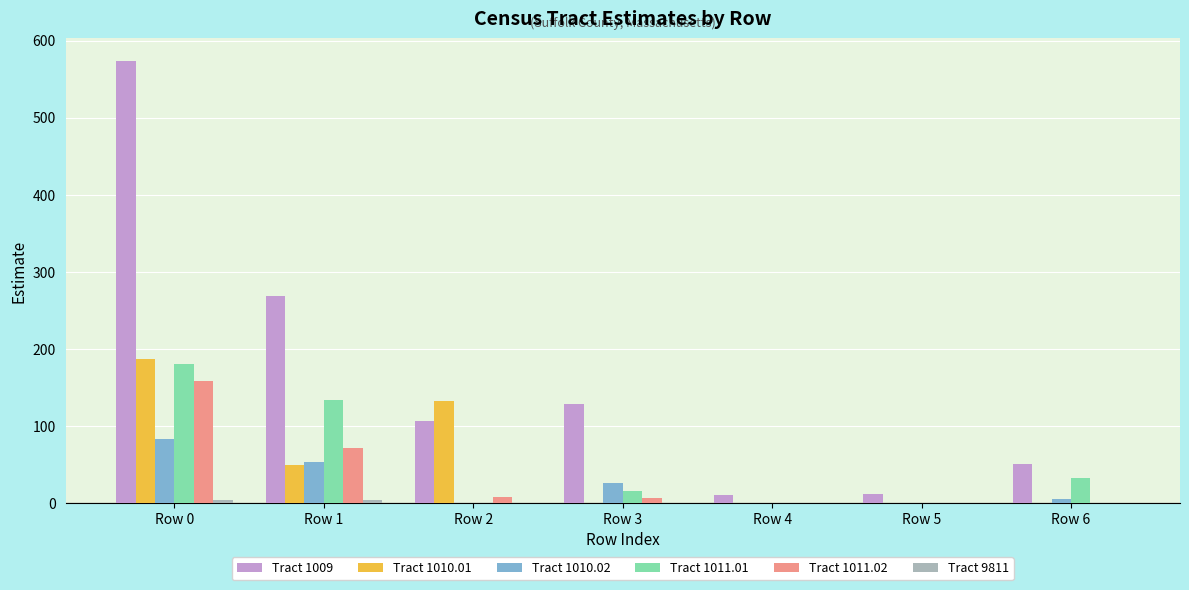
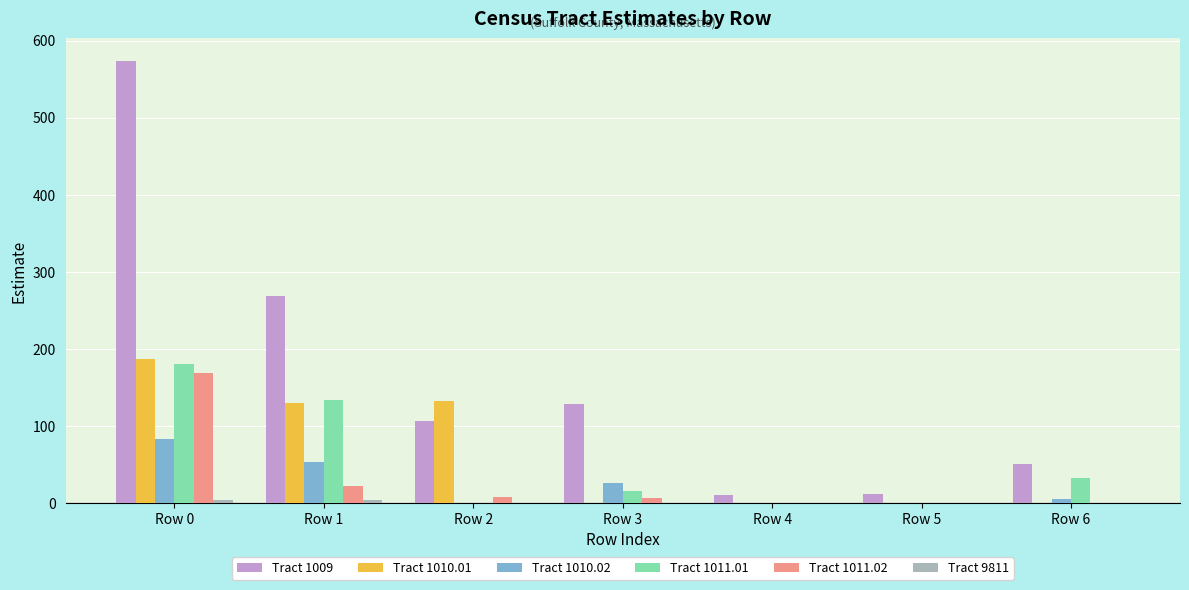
  {
    "Tract 1010.01": {
      "Row 0": 190,
-     "Row 1": 50,
+     "Row 1": 130,
      "Row 2": 130,
      "Row 3": 0,
      "Row 4": 0,
      "Row 5": 0,
      "Row 6": 0
    },
    "Tract 1011.02": {
-     "Row 0": 160,
-     "Row 1": 70,
+     "Row 0": 170,
+     "Row 1": 20,
      "Row 2": 10,
      "Row 3": 10,
      "Row 4": 0,
      "Row 5": 0,
      "Row 6": 0
    }
  }
